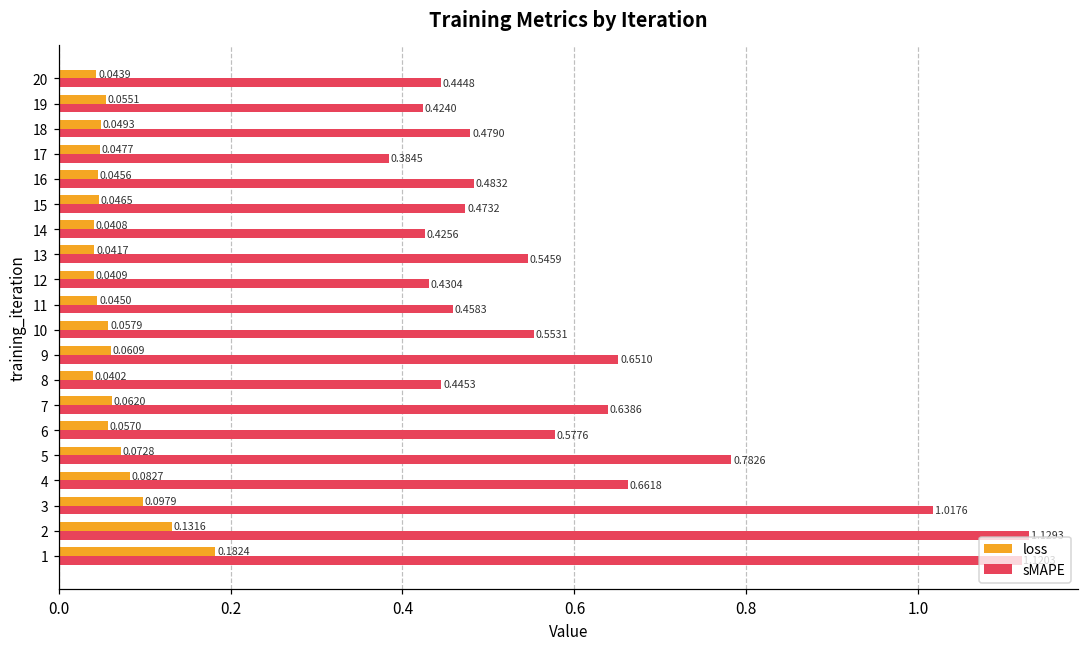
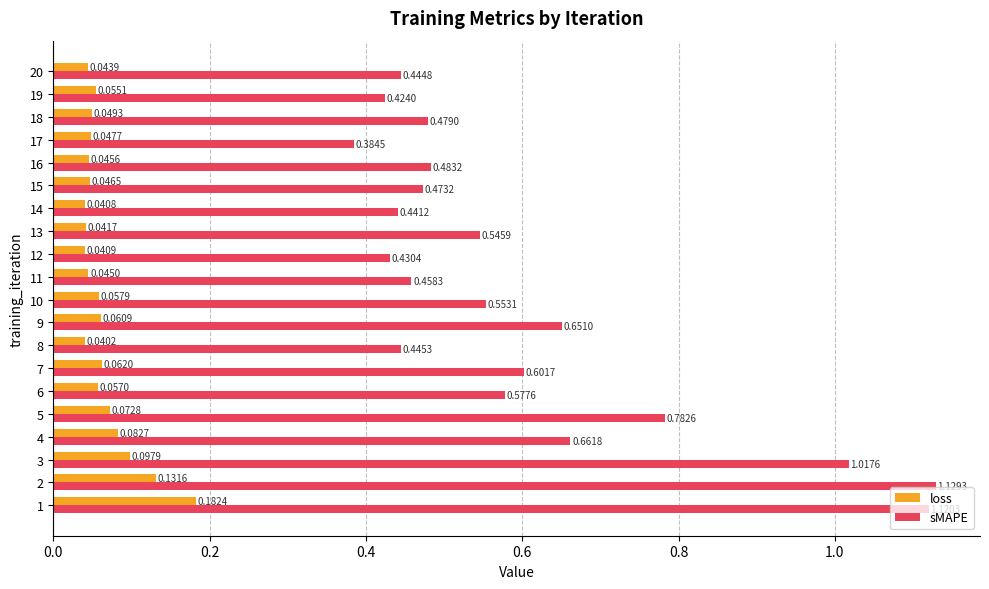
  {
    "loss": {
      "20": 0.0439,
      "19": 0.0551,
      "18": 0.0493,
      "17": 0.0477,
      "16": 0.0456,
      "15": 0.0465,
      "14": 0.0408,
      "13": 0.0417,
      "12": 0.0409,
      "11": 0.0450,
      "10": 0.0579,
      "9": 0.0609,
      "8": 0.0402,
      "7": 0.0620,
      "6": 0.0570,
      "5": 0.0728,
      "4": 0.0827,
      "3": 0.0979,
      "2": 0.1316,
      "1": 0.1824
    },
    "sMAPE": {
      "20": 0.4448,
      "19": 0.4240,
      "18": 0.4790,
      "17": 0.3845,
      "16": 0.4832,
      "15": 0.4732,
-     "14": 0.4256,
+     "14": 0.4412,
      "13": 0.5459,
      "12": 0.4304,
      "11": 0.4583,
      "10": 0.5531,
      "9": 0.6510,
      "8": 0.4453,
-     "7": 0.6386,
+     "7": 0.6017,
      "6": 0.5776,
      "5": 0.7826,
      "4": 0.6618,
      "3": 1.0176
    }
  }
